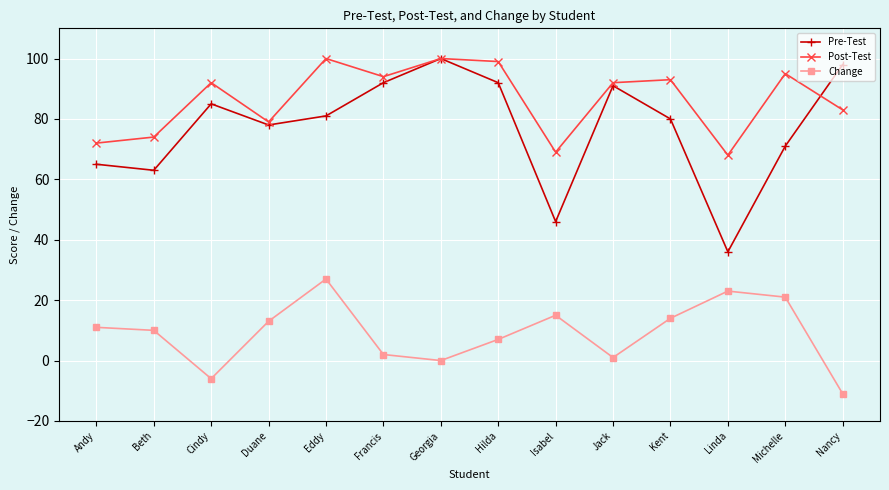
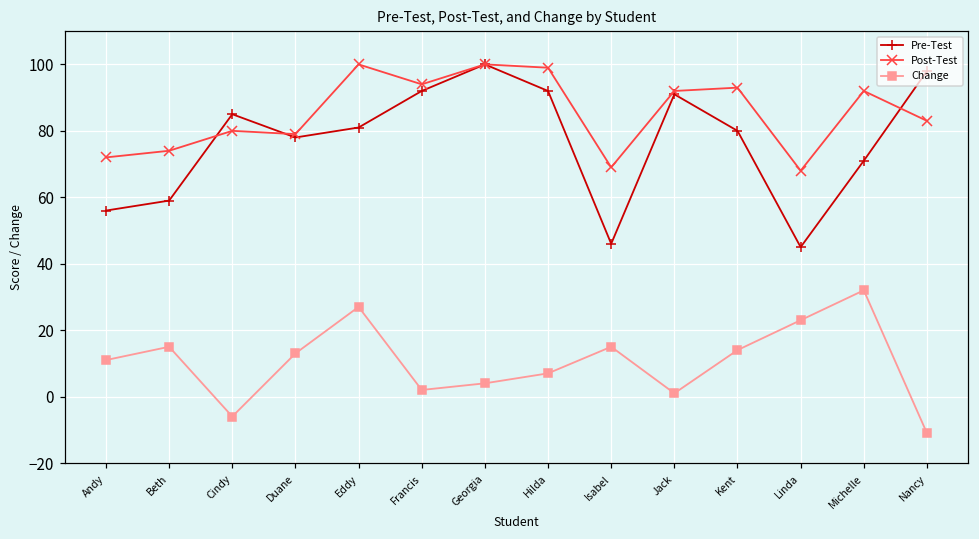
  {
    "Pre-Test": {
-     "Andy": 65,
-     "Beth": 63,
+     "Andy": 56,
+     "Beth": 59,
      "Cindy": 85,
      "Duane": 78,
      "Eddy": 81,
      "Francis": 92,
      "Hilda": 92,
      "Isabel": 46,
      "Jack": 91,
      "Kent": 80,
-     "Linda": 36,
+     "Linda": 45,
      "Michelle": 71
    },
    "Post-Test": {
      "Andy": 72,
      "Beth": 74,
-     "Cindy": 92,
+     "Cindy": 80,
      "Duane": 79,
      "Eddy": 100,
      "Francis": 94,
      "Hilda": 99,
      "Isabel": 69,
      "Jack": 92,
      "Kent": 93,
      "Linda": 68,
-     "Michelle": 95,
+     "Michelle": 92,
      "Nancy": 83
    },
    "Change": {
      "Andy": 11,
-     "Beth": 10,
+     "Beth": 15,
      "Cindy": -6,
      "Duane": 13,
      "Eddy": 27,
      "Francis": 2,
-     "Georgia": 0,
+     "Georgia": 4,
      "Hilda": 7,
      "Isabel": 15,
      "Jack": 1,
      "Kent": 14,
      "Linda": 23,
-     "Michelle": 21,
+     "Michelle": 32,
      "Nancy": -11
    }
  }
